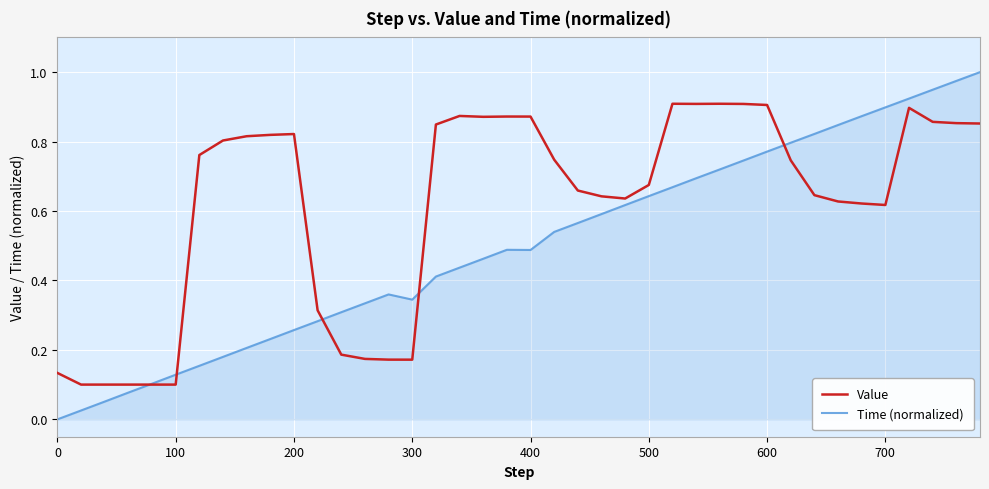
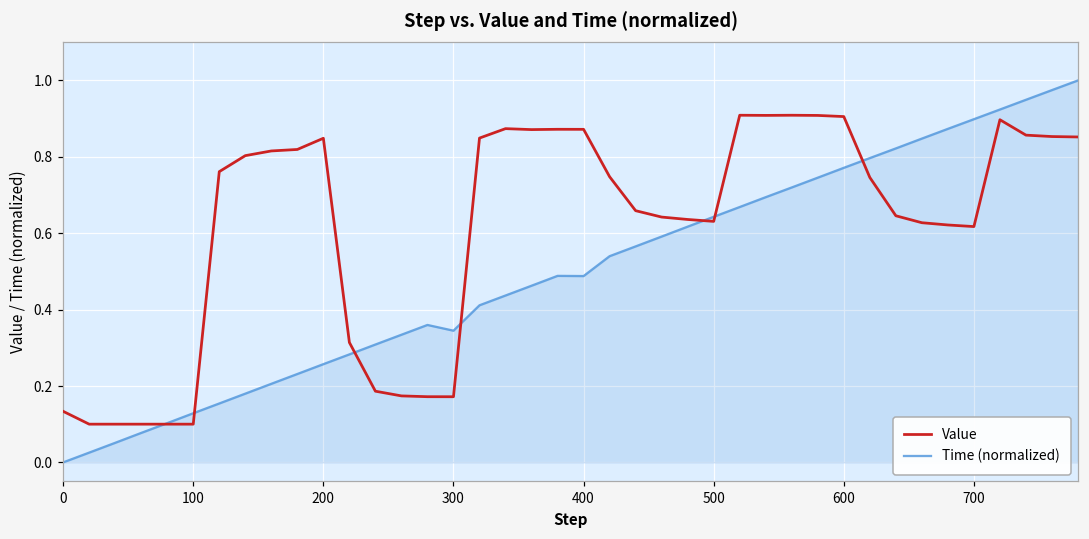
  {
    "Value": {
      "0": 0.13,
      "100": 0.10,
-     "200": 0.82,
+     "200": 0.85,
      "300": 0.17,
      "400": 0.87,
-     "500": 0.68,
+     "500": 0.63,
      "600": 0.91,
      "700": 0.62
    },
    "Time (normalized)": {
      "0": 0.00,
      "100": 0.13,
      "200": 0.26,
      "300": 0.34,
      "400": 0.49,
      "500": 0.64,
      "600": 0.77,
      "700": 0.90
    }
  }
